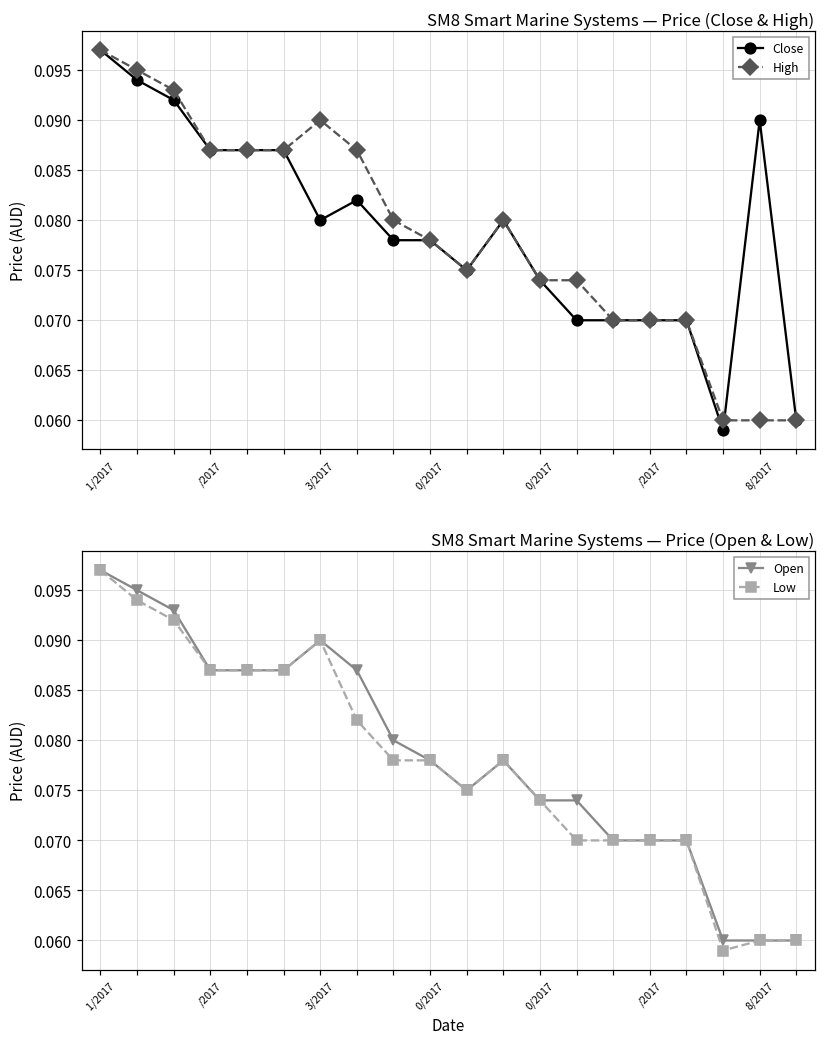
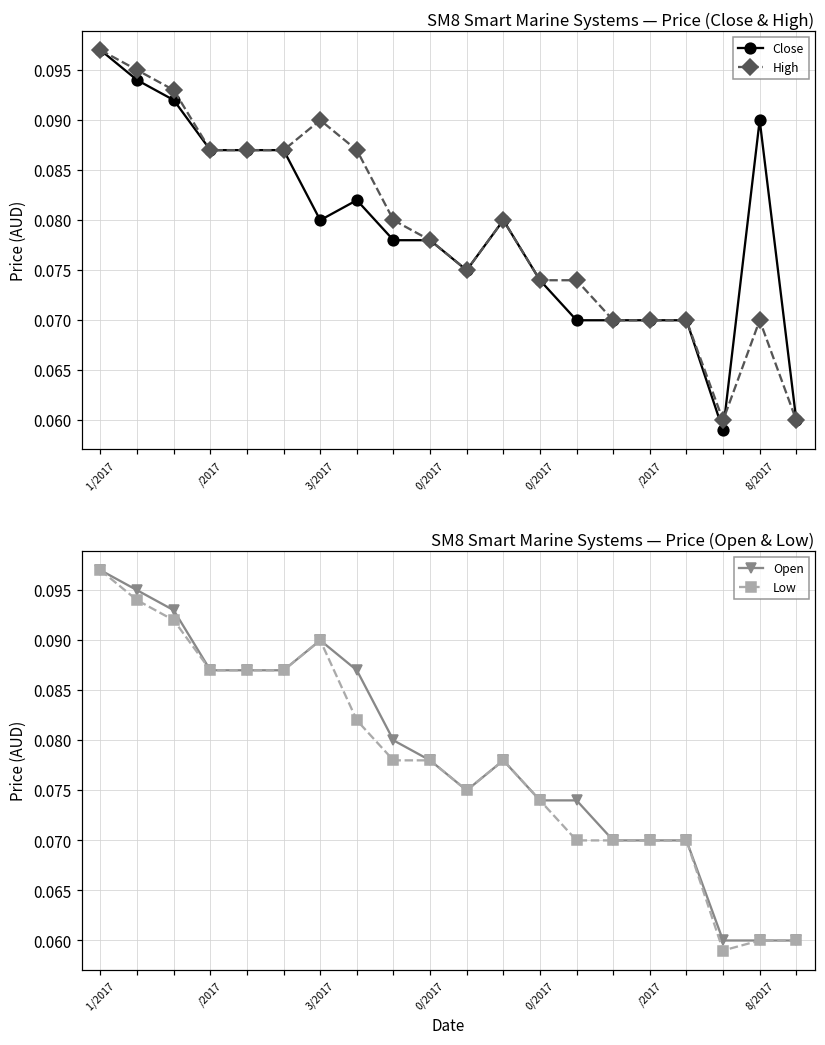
  {
    "SM8 Smart Marine Systems — Price (Close & High)": {
      "Close": {
        "3/2017": 0.08,
        "8/2017": 0.09
      },
      "High": {
        "3/2017": 0.09,
-       "8/2017": 0.06
+       "8/2017": 0.07
      }
    }
  }
